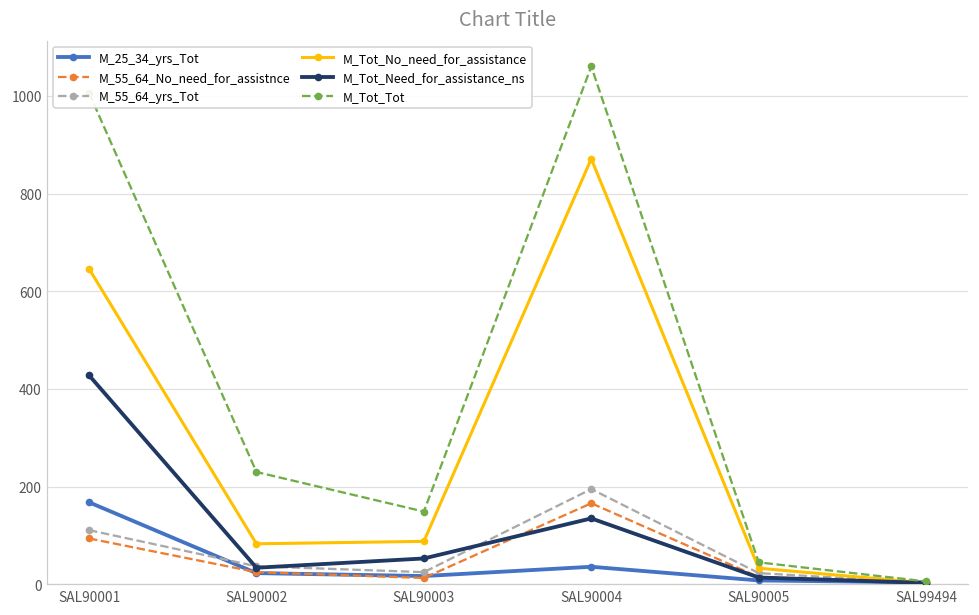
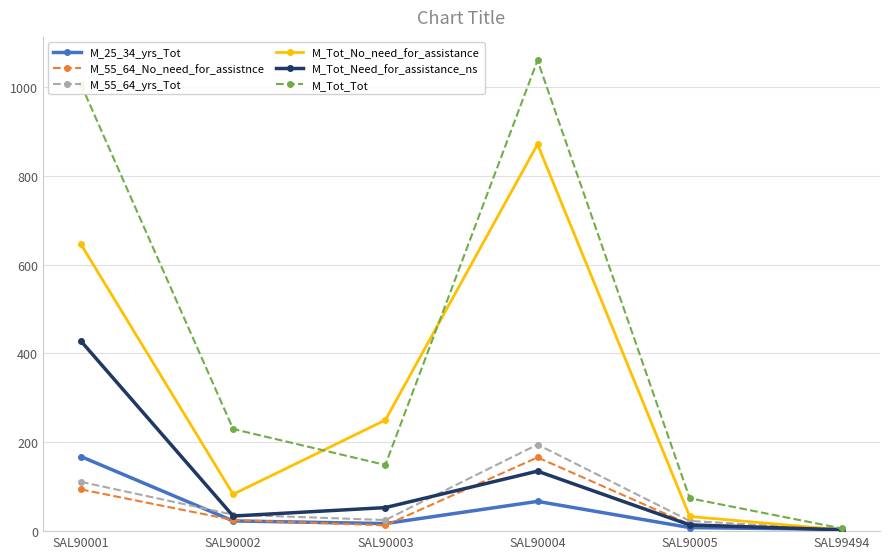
  {
    "M_25_34_yrs_Tot": {
      "SAL90001": 170,
-     "SAL90004": 40,
+     "SAL90004": 70,
      "SAL90005": 10
    },
    "M_55_64_No_need_for_assistnce": {
      "SAL90001": 90,
      "SAL90004": 170
    },
    "M_55_64_yrs_Tot": {
      "SAL90001": 110,
      "SAL90003": 30,
      "SAL90004": 200,
      "SAL90005": 20
    },
    "M_Tot_No_need_for_assistance": {
      "SAL90001": 650,
      "SAL90002": 80,
-     "SAL90003": 90,
+     "SAL90003": 250,
      "SAL90004": 870,
      "SAL90005": 30
    },
    "M_Tot_Need_for_assistance_ns": {
      "SAL90001": 430,
      "SAL90003": 50,
      "SAL90004": 140
    },
    "M_Tot_Tot": {
      "SAL90002": 230,
      "SAL90003": 150,
      "SAL90004": 1060,
-     "SAL90005": 50
+     "SAL90005": 70
    }
  }
